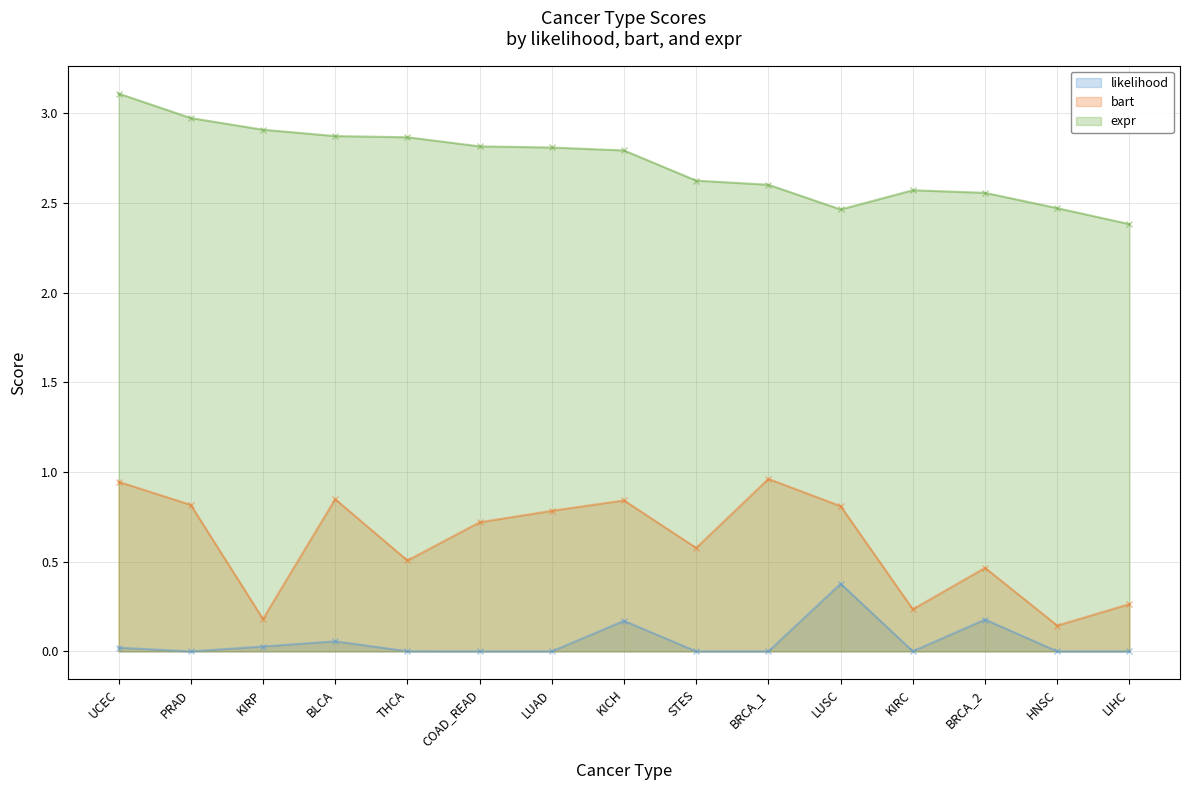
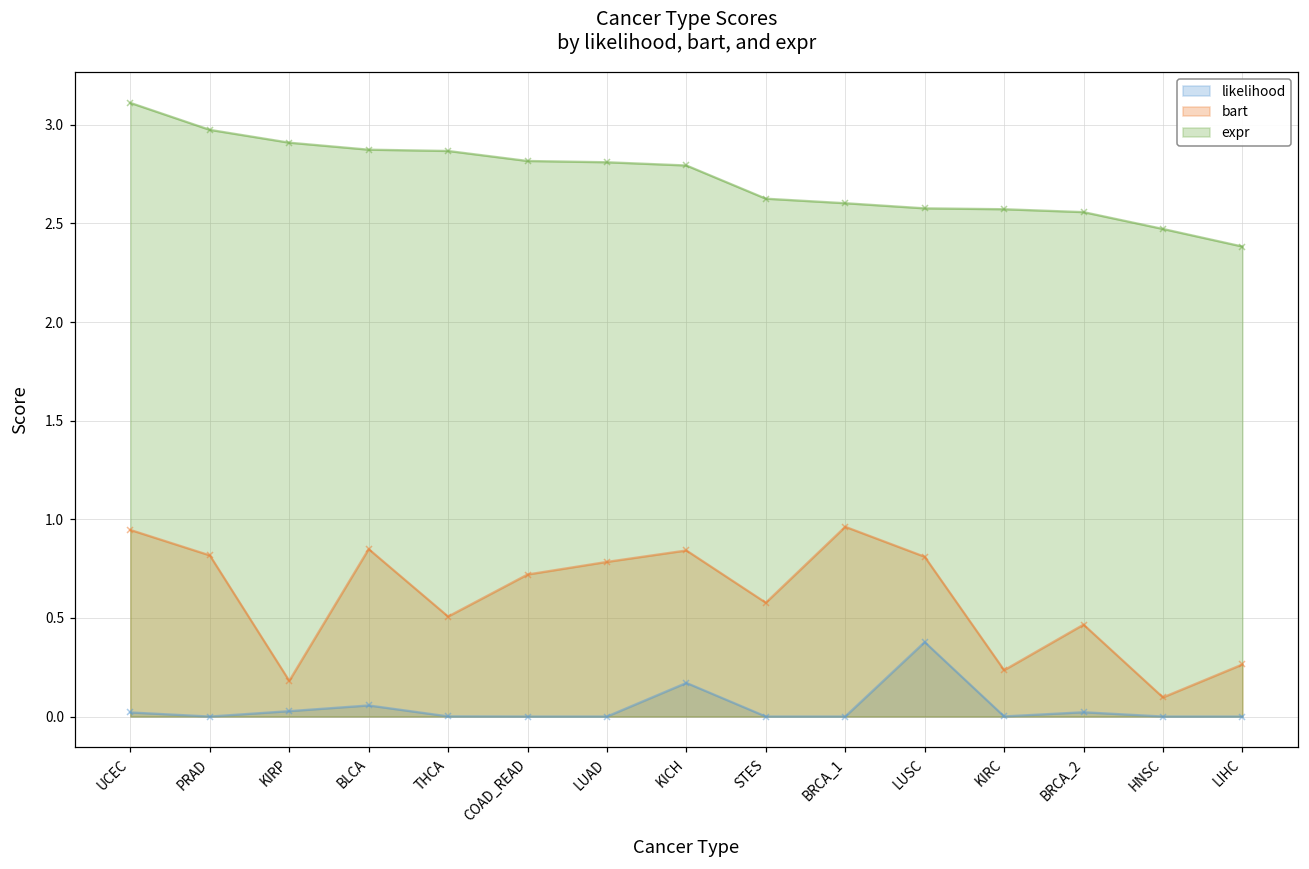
  {
    "likelihood": {
      "UCEC": 0.02,
      "PRAD": 0.00,
      "KIRP": 0.03,
      "BLCA": 0.06,
      "THCA": 0.00,
      "COAD_READ": 0.00,
      "LUAD": 0.00,
      "KICH": 0.17,
      "STES": 0.00,
      "BRCA_1": 0.00,
      "LUSC": 0.38,
      "KIRC": 0.00,
-     "BRCA_2": 0.18,
+     "BRCA_2": 0.02,
      "HNSC": 0.00,
      "LIHC": 0.00
    },
    "bart": {
      "UCEC": 0.95,
      "PRAD": 0.82,
      "KIRP": 0.18,
      "BLCA": 0.85,
      "THCA": 0.51,
      "COAD_READ": 0.72,
      "LUAD": 0.78,
      "KICH": 0.84,
      "STES": 0.58,
      "BRCA_1": 0.96,
      "LUSC": 0.81,
      "KIRC": 0.24,
      "BRCA_2": 0.47,
-     "HNSC": 0.14,
+     "HNSC": 0.10,
      "LIHC": 0.26
    },
    "expr": {
      "UCEC": 3.11,
      "PRAD": 2.97,
      "KIRP": 2.91,
      "BLCA": 2.87,
      "THCA": 2.87,
      "COAD_READ": 2.82,
      "LUAD": 2.81,
      "KICH": 2.79,
      "STES": 2.63,
      "BRCA_1": 2.60,
-     "LUSC": 2.46,
+     "LUSC": 2.58,
      "KIRC": 2.57,
      "BRCA_2": 2.56,
      "HNSC": 2.47,
      "LIHC": 2.38
    }
  }
